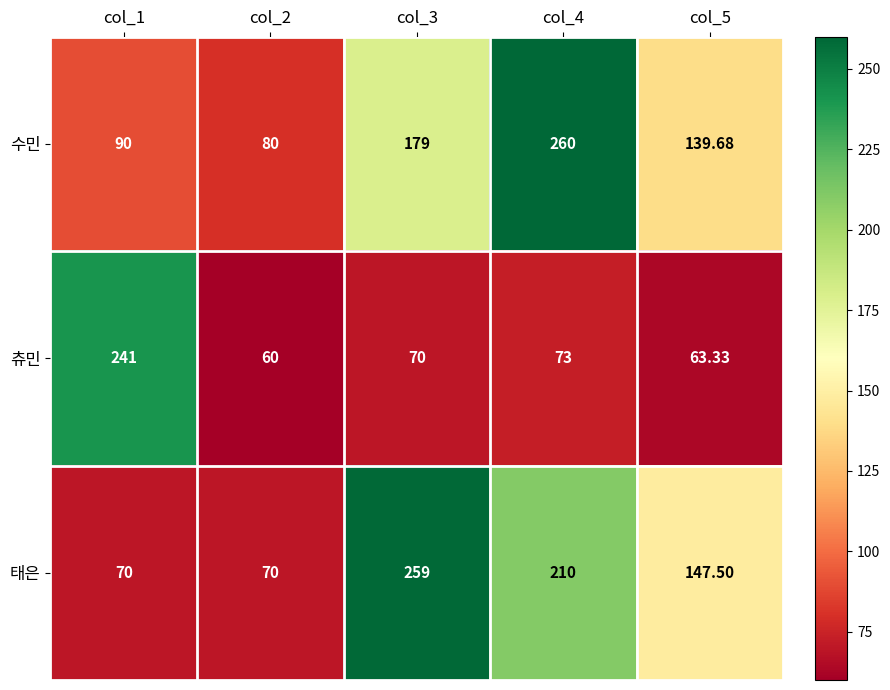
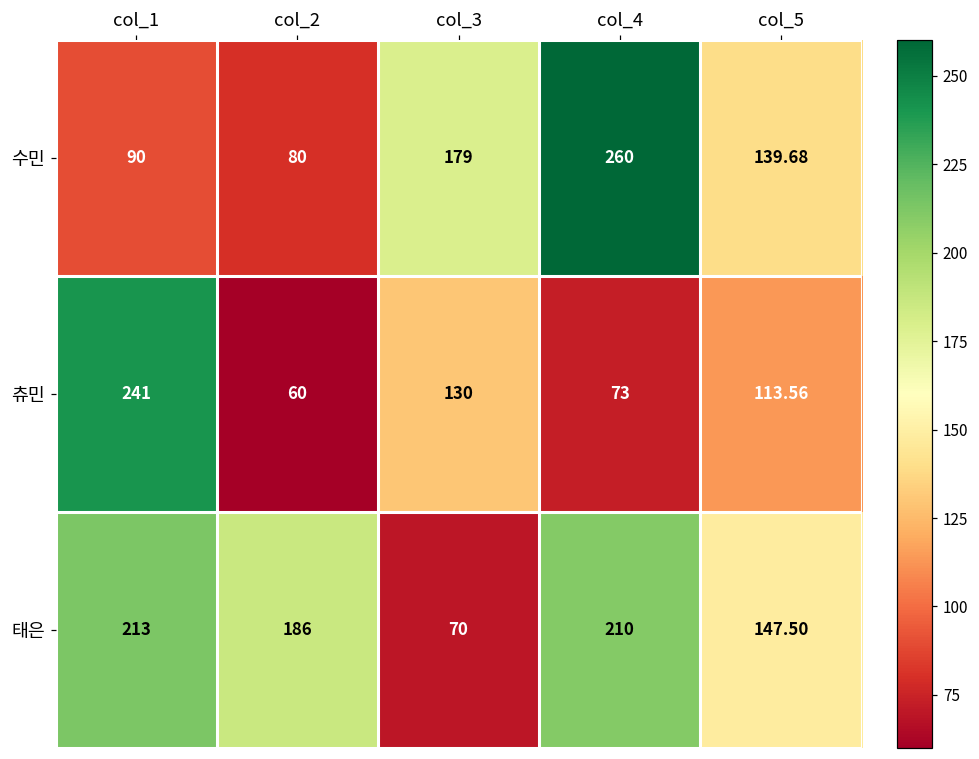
  {
    "수민": {
      "col_1": 90,
      "col_2": 80,
      "col_3": 179,
      "col_4": 260,
      "col_5": 139.68
    },
    "츄민": {
      "col_1": 241,
      "col_2": 60,
-     "col_3": 70,
+     "col_3": 130,
      "col_4": 73,
-     "col_5": 63.33
+     "col_5": 113.56
    },
    "태은": {
-     "col_1": 70,
-     "col_2": 70,
-     "col_3": 259,
+     "col_1": 213,
+     "col_2": 186,
+     "col_3": 70,
      "col_4": 210,
      "col_5": 147.50
    }
  }
